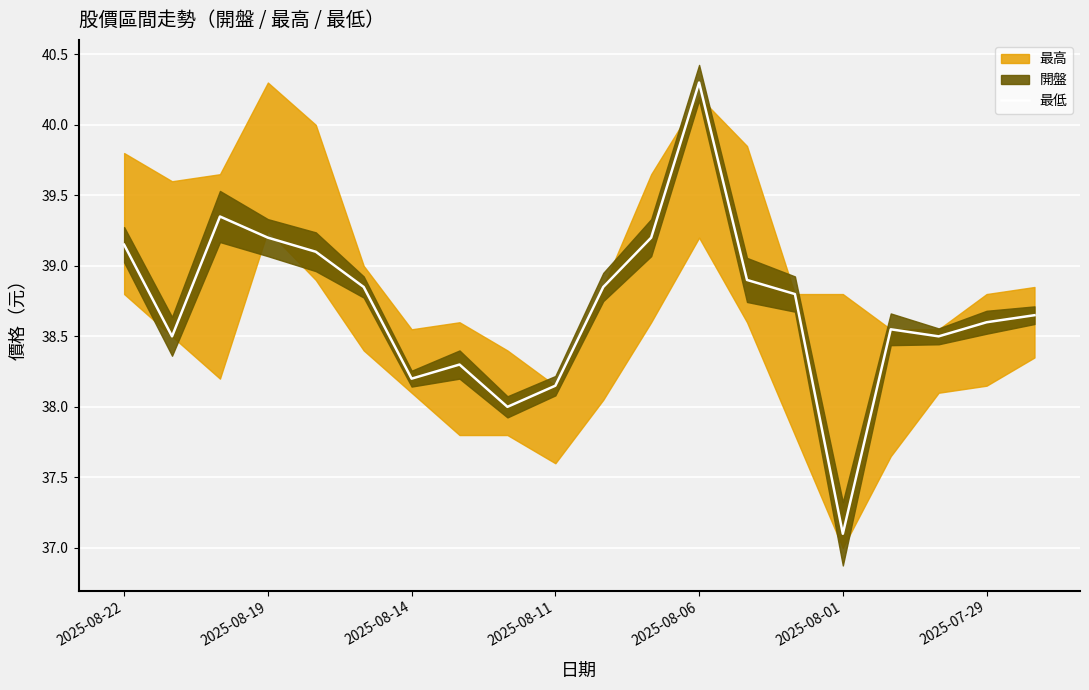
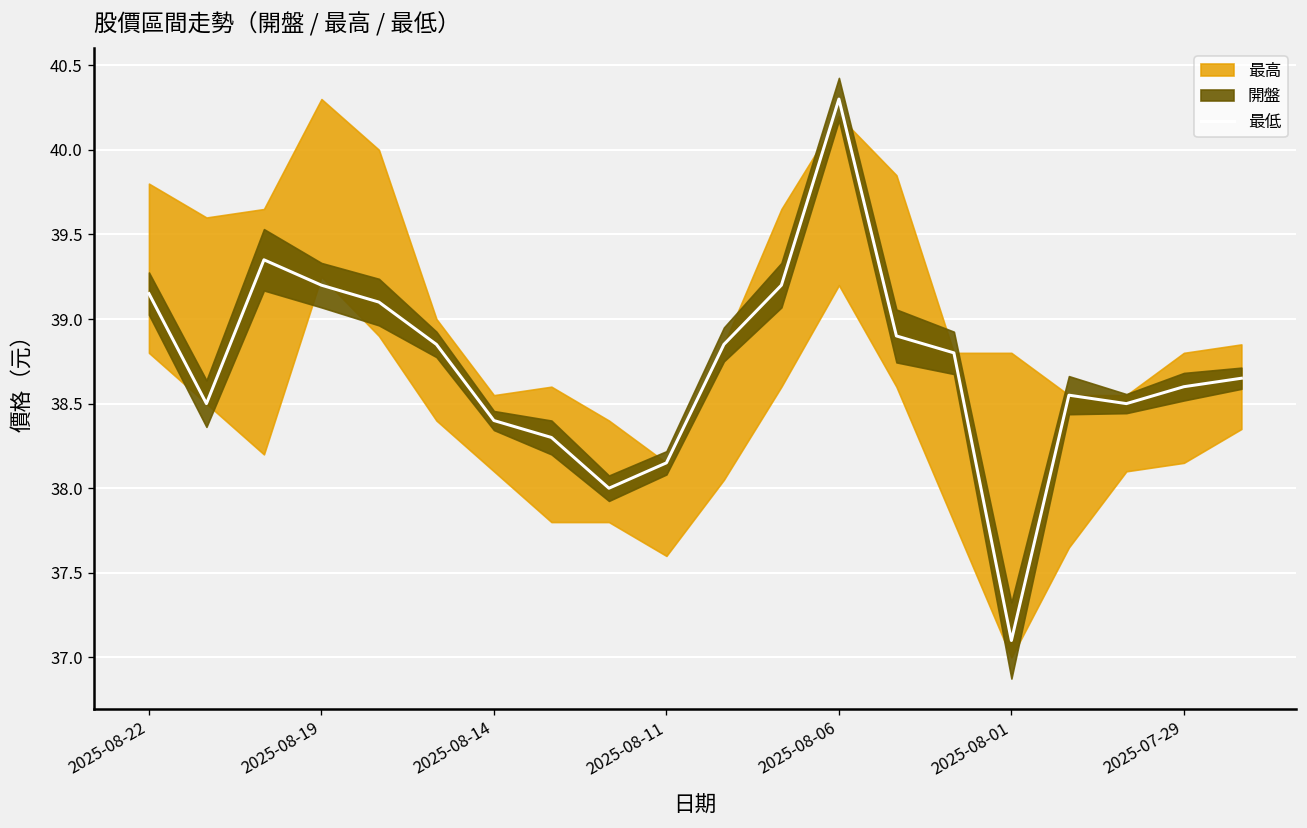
  {
    "最低": {
      "2025-08-22": 39.15,
      "2025-08-19": 39.2,
-     "2025-08-14": 38.2,
+     "2025-08-14": 38.4,
      "2025-08-06": 40.3,
      "2025-08-01": 37.1,
      "2025-07-29": 38.6
    }
  }
